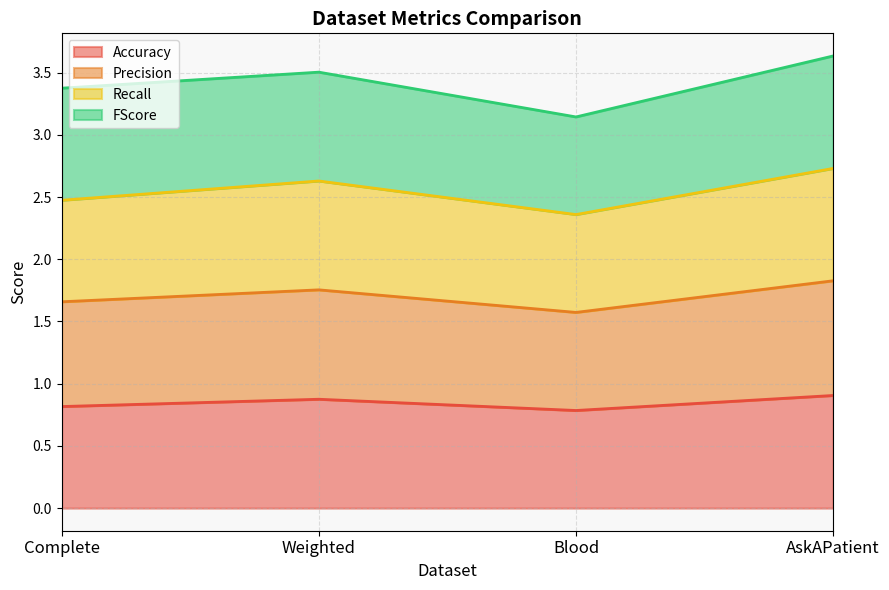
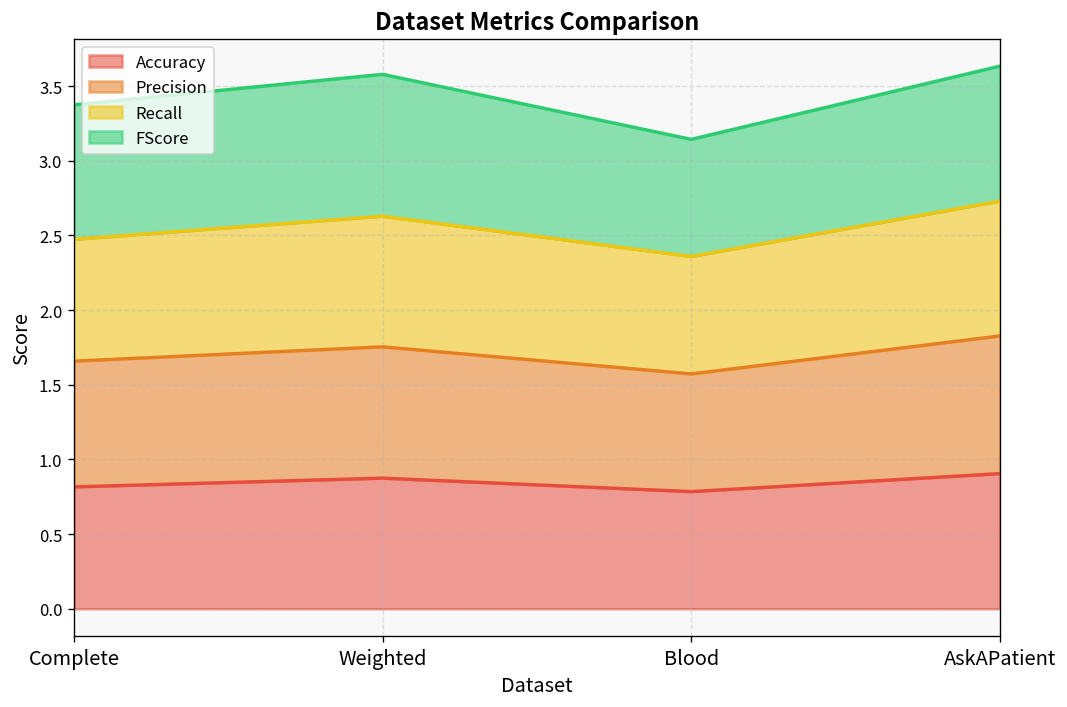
  {
    "FScore": {
      "Complete": 0.90,
-     "Weighted": 0.87,
+     "Weighted": 0.95,
      "Blood": 0.78,
      "AskAPatient": 0.90
    }
  }
